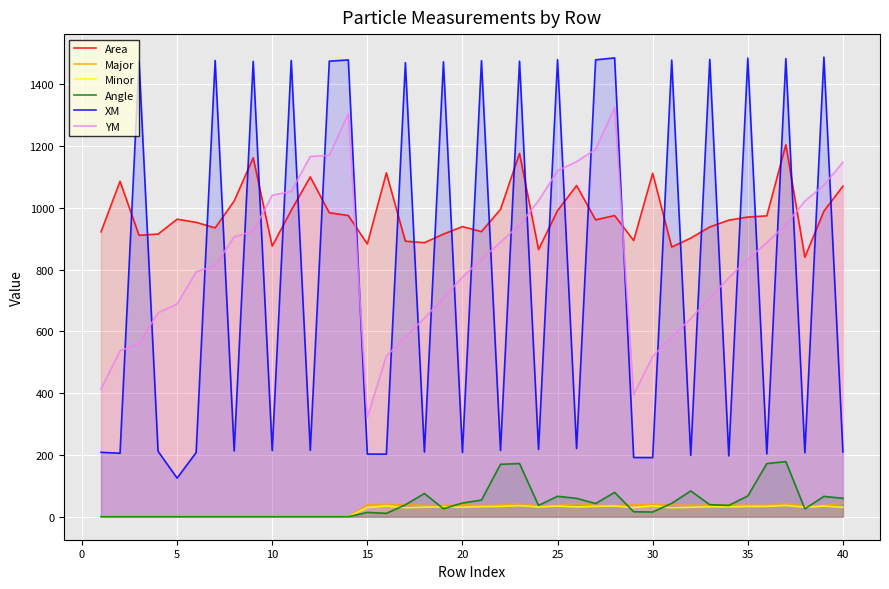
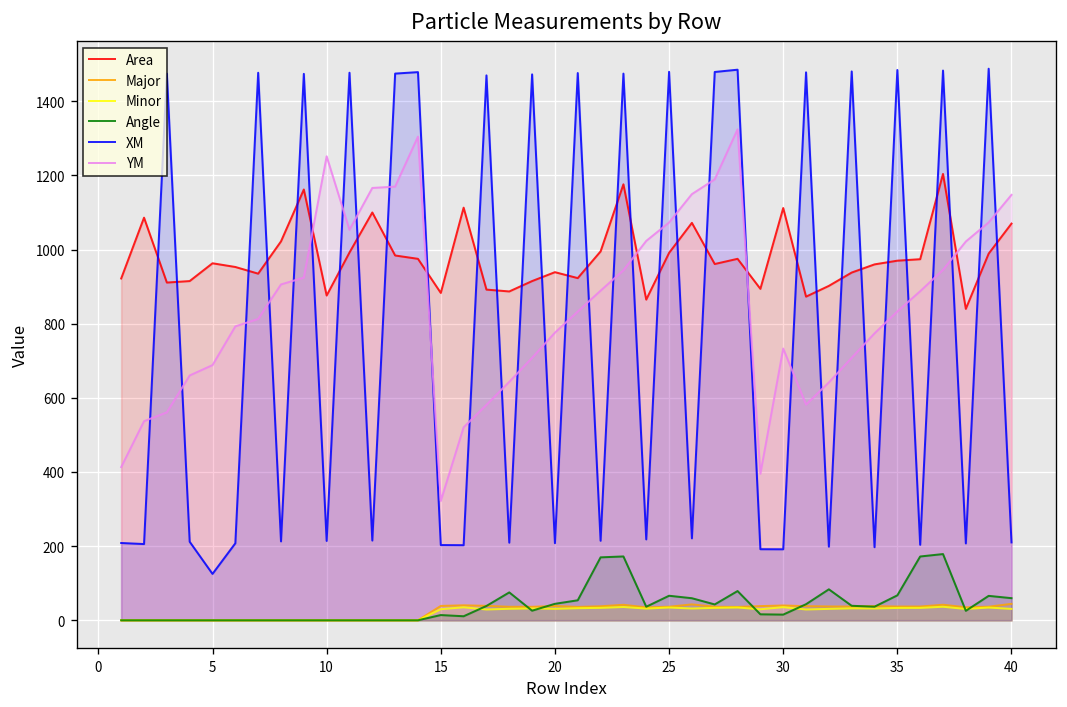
  {
    "Area": {
      "5": 960,
      "10": 880,
      "15": 880,
      "20": 940,
      "25": 990,
      "30": 1110,
      "35": 970,
      "40": 1070
    },
    "Major": {
      "15": 40,
      "40": 40
    },
    "Minor": {
      "15": 30,
      "40": 30
    },
    "Angle": {
      "15": 10,
      "25": 70,
      "30": 20,
      "35": 70,
      "40": 60
    },
    "XM": {
      "5": 130,
      "10": 210,
      "15": 200,
      "20": 210,
      "25": 1480,
      "30": 190,
      "35": 1480,
      "40": 210
    },
    "YM": {
      "5": 690,
-     "10": 1040,
+     "10": 1250,
      "15": 320,
      "20": 780,
-     "25": 1120,
-     "30": 520,
+     "25": 1070,
+     "30": 730,
      "35": 830,
      "40": 1150
    }
  }
